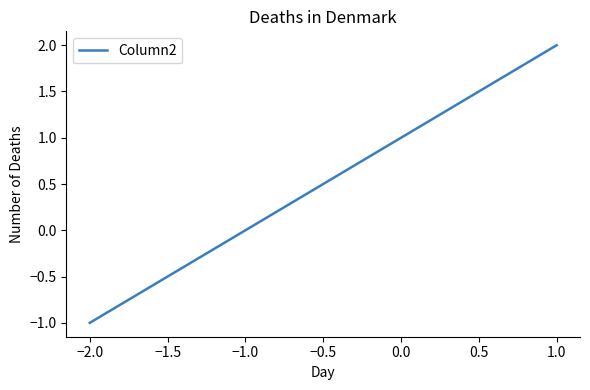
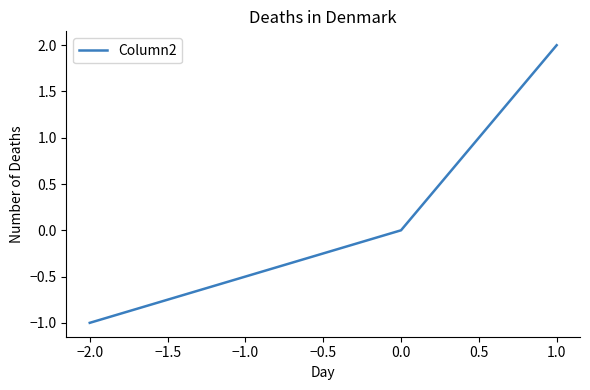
  {
    "−2.0": -1,
-   "0.0": 1,
+   "0.0": 0,
    "1.0": 2
  }
